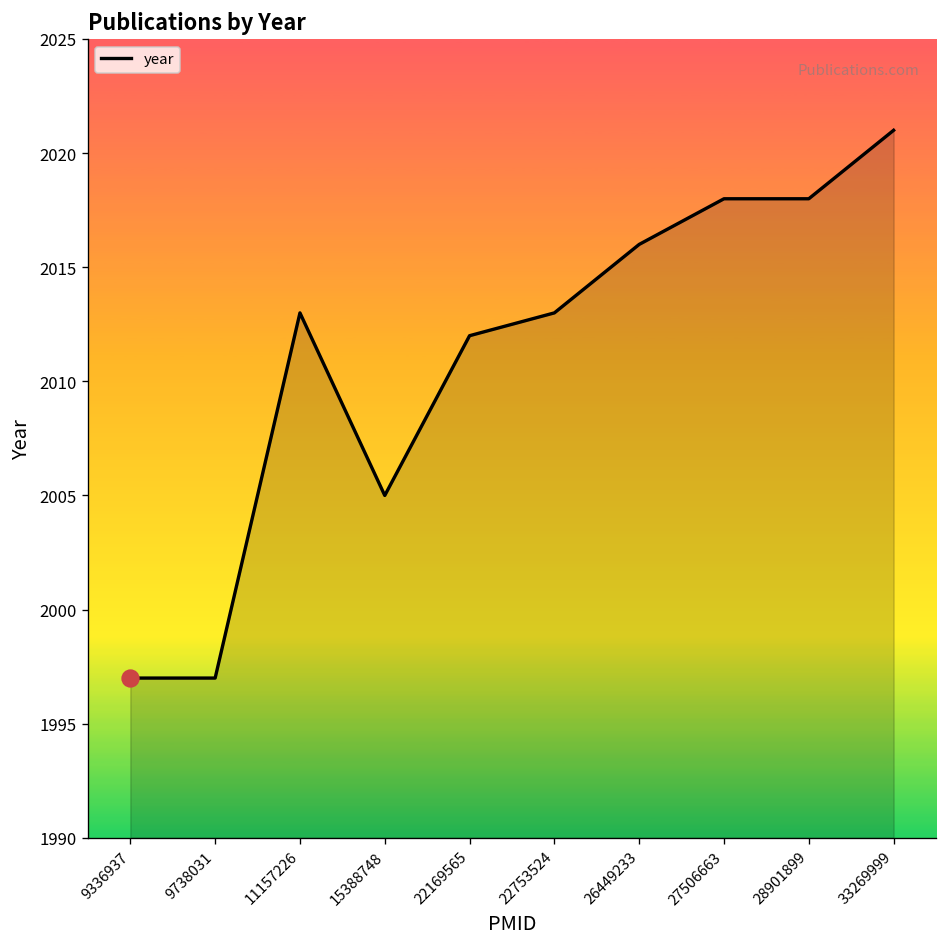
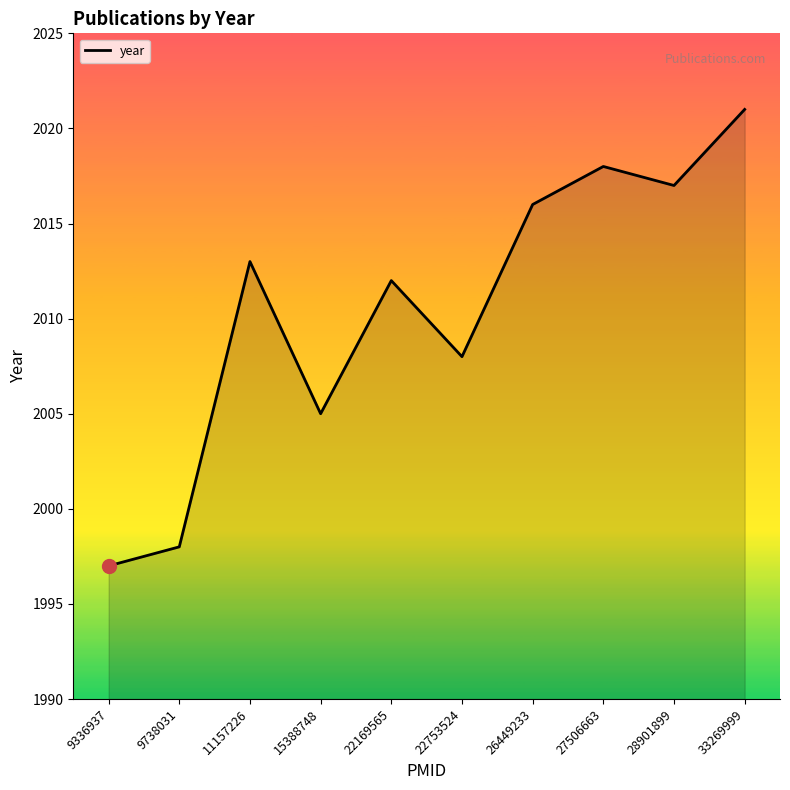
  {
    "year": {
-     "9738031": 1997,
+     "9738031": 1998,
      "11157226": 2013,
      "15388748": 2005,
      "22169565": 2012,
-     "22753524": 2013,
+     "22753524": 2008,
      "26449233": 2016,
      "27506663": 2018,
-     "28901899": 2018,
+     "28901899": 2017,
      "33269999": 2021
    }
  }
